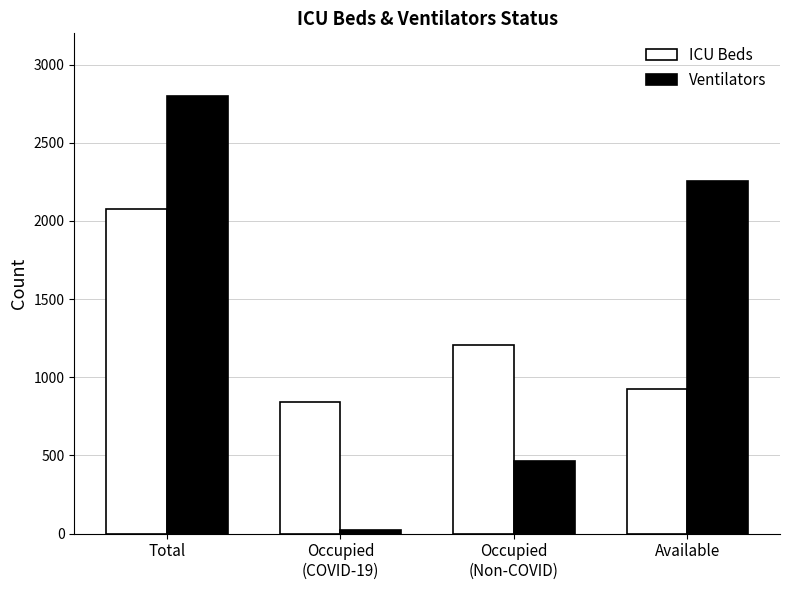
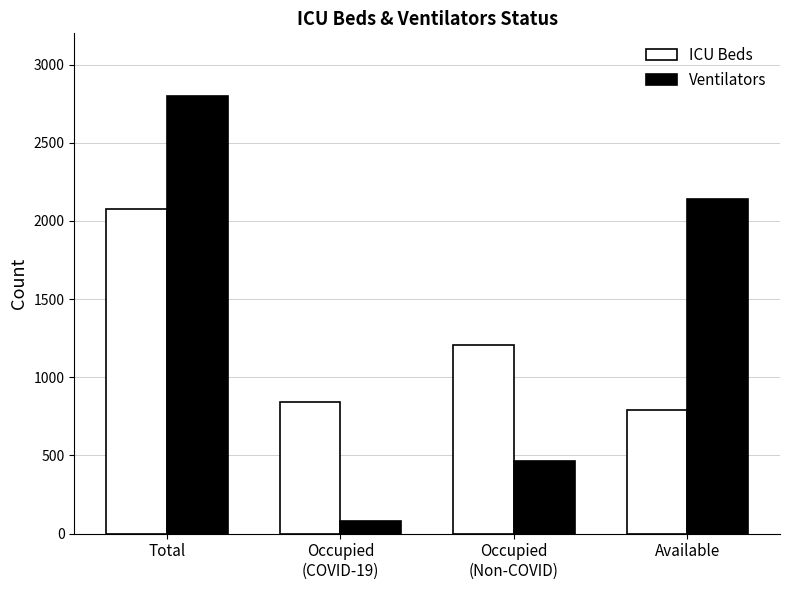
  {
    "ICU Beds": {
      "Total": 2080,
      "Occupied (COVID-19)": 850,
      "Occupied (Non-COVID)": 1200,
-     "Available": 920
+     "Available": 790
    },
    "Ventilators": {
      "Total": 2800,
-     "Occupied (COVID-19)": 30,
+     "Occupied (COVID-19)": 80,
      "Occupied (Non-COVID)": 470,
-     "Available": 2260
+     "Available": 2140
    }
  }
